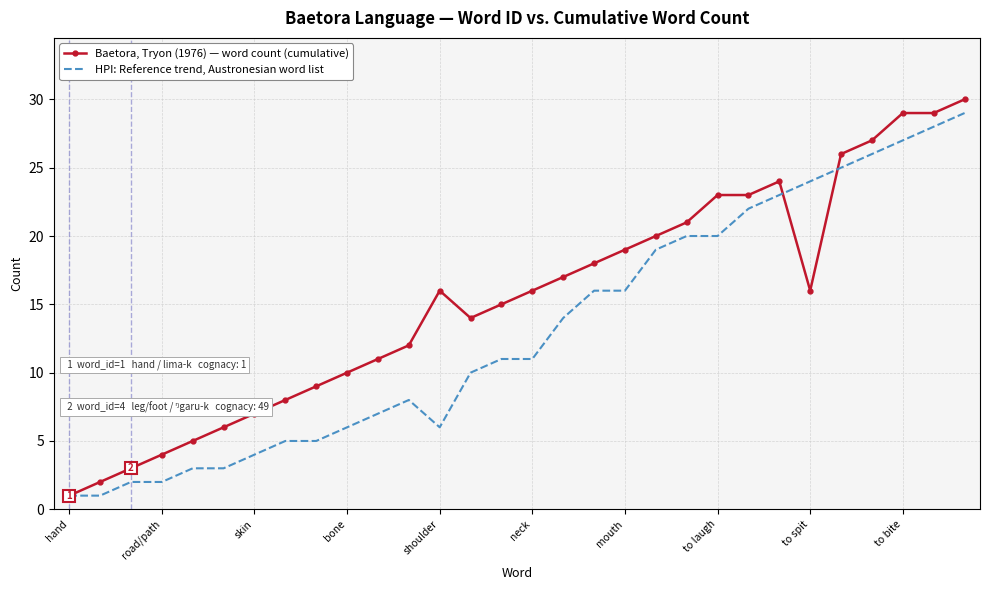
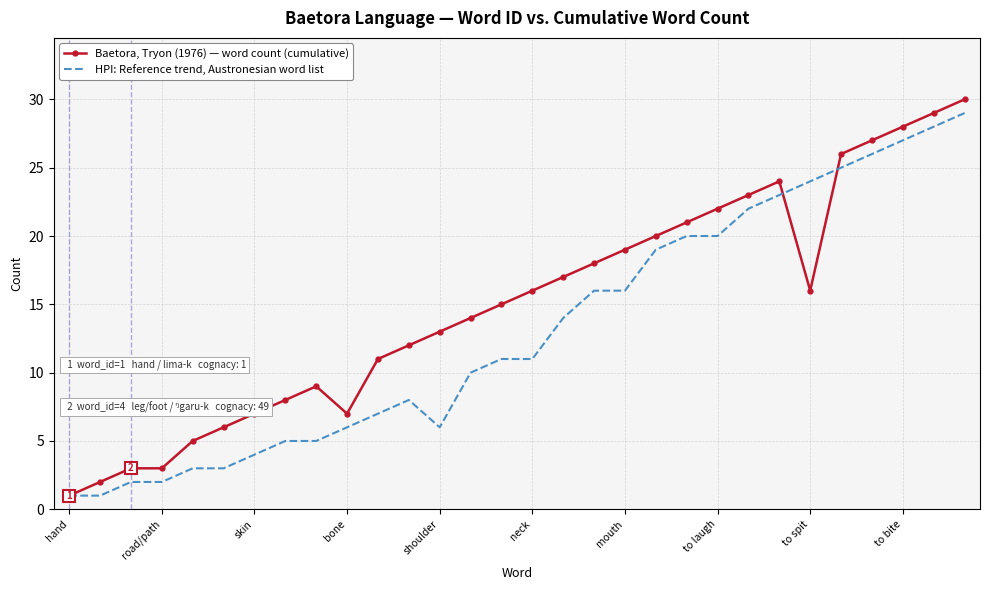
  {
    "Baetora, Tryon (1976) — word count (cumulative)": {
-     "road/path": 4,
-     "bone": 10,
-     "shoulder": 16,
+     "road/path": 3,
+     "bone": 7,
+     "shoulder": 13,
      "neck": 16,
      "mouth": 19,
-     "to laugh": 23,
+     "to laugh": 22,
      "to spit": 16,
-     "to bite": 29
+     "to bite": 28
    },
    "HPI: Reference trend, Austronesian word list": {
      "skin": 4,
      "bone": 6,
      "shoulder": 6,
      "neck": 11,
      "mouth": 16,
      "to laugh": 20,
      "to spit": 24,
      "to bite": 27
    }
  }
